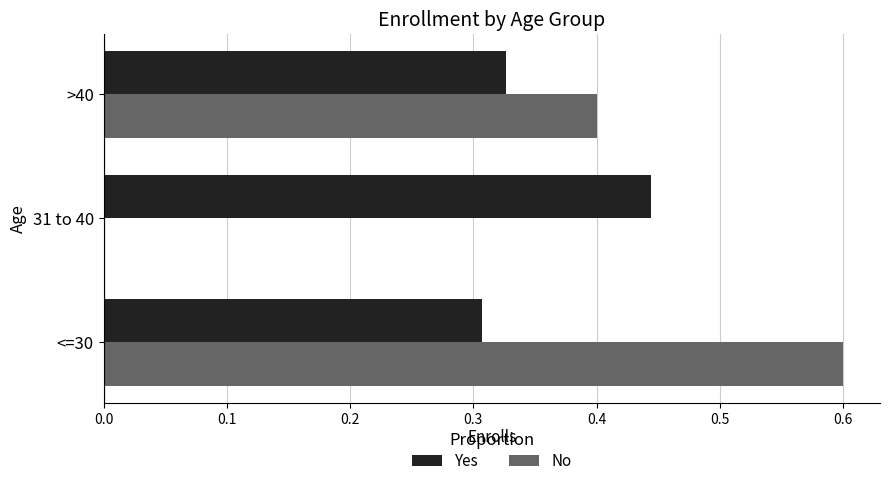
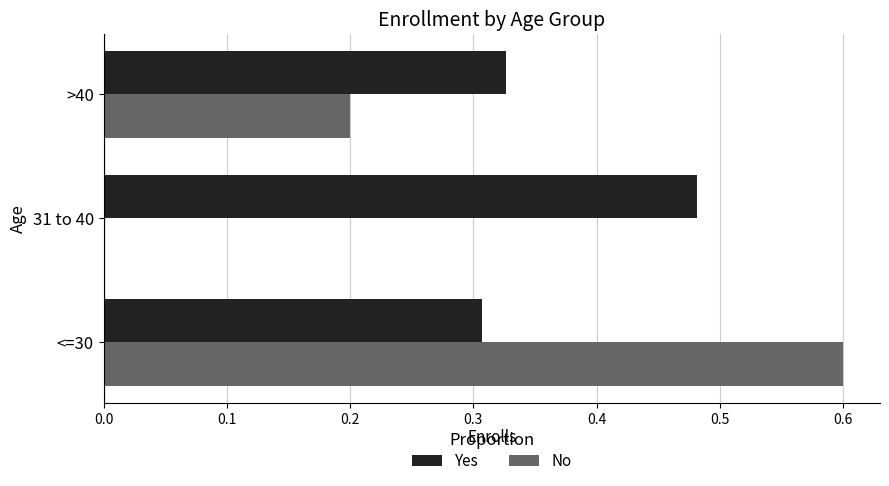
  {
    "Yes": {
      ">40": 0.327,
-     "31 to 40": 0.444,
+     "31 to 40": 0.482,
      "<=30": 0.307
    },
    "No": {
-     ">40": 0.4,
+     ">40": 0.2,
      "31 to 40": 0.0,
      "<=30": 0.6
    }
  }
